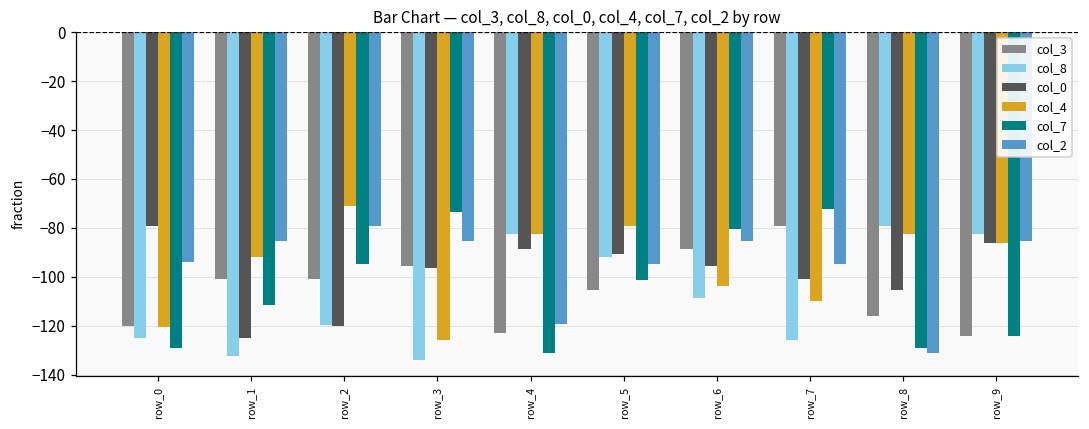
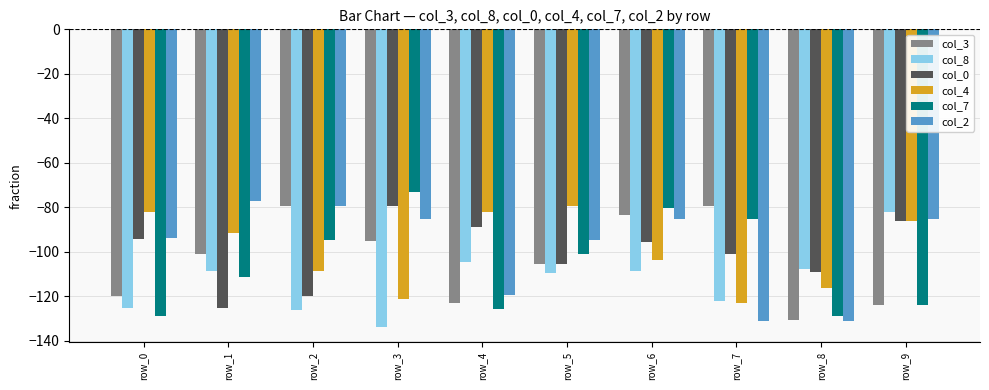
  {
    "col_3": {
      "row_0": -120,
      "row_1": -101,
-     "row_2": -101,
+     "row_2": -79,
      "row_3": -95,
      "row_4": -123,
      "row_5": -106,
-     "row_6": -89,
+     "row_6": -84,
      "row_7": -79,
-     "row_8": -116,
+     "row_8": -131,
      "row_9": -124
    },
    "col_8": {
      "row_0": -125,
-     "row_1": -133,
-     "row_2": -120,
+     "row_1": -109,
+     "row_2": -126,
      "row_3": -134,
-     "row_4": -82,
-     "row_5": -92,
+     "row_4": -105,
+     "row_5": -110,
      "row_6": -109,
-     "row_7": -126,
-     "row_8": -79,
+     "row_7": -122,
+     "row_8": -108,
      "row_9": -82
    },
    "col_0": {
-     "row_0": -79,
+     "row_0": -94,
      "row_1": -125,
      "row_2": -120,
-     "row_3": -96,
+     "row_3": -79,
      "row_4": -89,
-     "row_5": -91,
+     "row_5": -106,
      "row_6": -96,
      "row_7": -101,
-     "row_8": -106,
+     "row_8": -109,
      "row_9": -86
    },
    "col_4": {
-     "row_0": -121,
+     "row_0": -82,
      "row_1": -92,
-     "row_2": -71,
-     "row_3": -126,
+     "row_2": -109,
+     "row_3": -121,
      "row_4": -82,
      "row_5": -79,
      "row_6": -104,
-     "row_7": -110,
-     "row_8": -82,
+     "row_7": -123,
+     "row_8": -116,
      "row_9": -86
    },
    "col_7": {
      "row_0": -129,
      "row_1": -112,
      "row_2": -95,
      "row_3": -73,
-     "row_4": -131,
+     "row_4": -126,
      "row_5": -101,
      "row_6": -81,
-     "row_7": -72,
+     "row_7": -85,
      "row_8": -129,
      "row_9": -124
    },
    "col_2": {
      "row_0": -94,
-     "row_1": -85,
+     "row_1": -77,
      "row_2": -79,
      "row_3": -85,
      "row_4": -119,
      "row_5": -95,
      "row_6": -85,
-     "row_7": -95,
+     "row_7": -131,
      "row_8": -131,
      "row_9": -85
    }
  }
